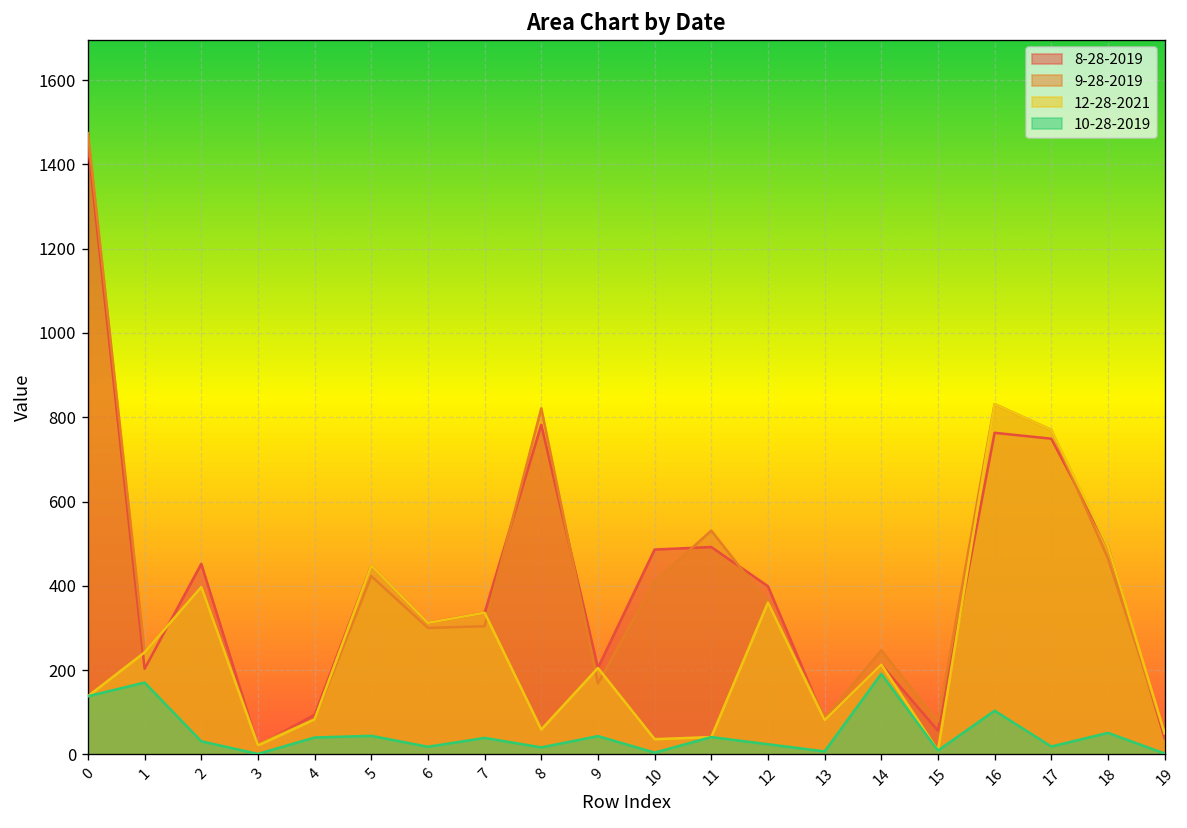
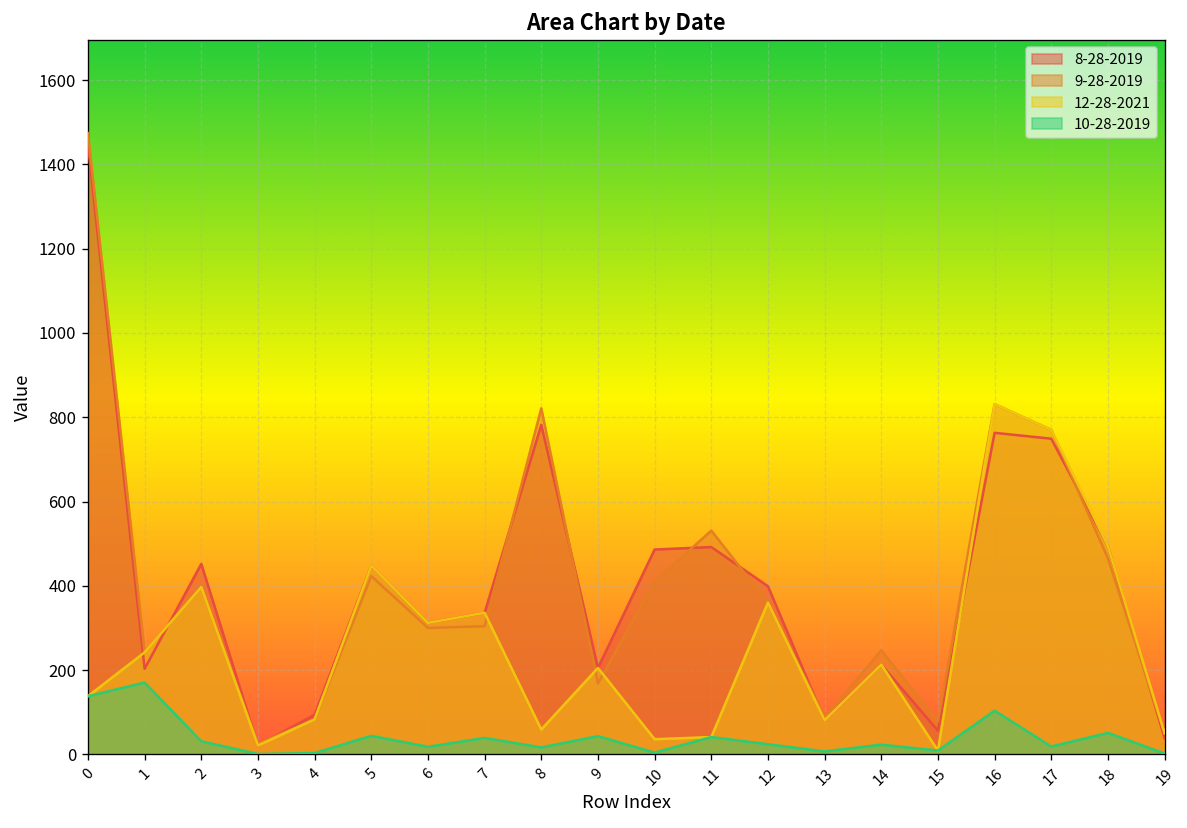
  {
    "10-28-2019": {
      "1": 170,
      "2": 30,
      "3": 0,
-     "4": 40,
+     "4": 0,
      "5": 40,
      "6": 20,
      "7": 40,
      "8": 20,
      "9": 40,
      "10": 0,
      "12": 20,
      "13": 10,
-     "14": 190,
+     "14": 20,
      "16": 100,
      "17": 20,
      "18": 50,
      "19": 0
    }
  }
